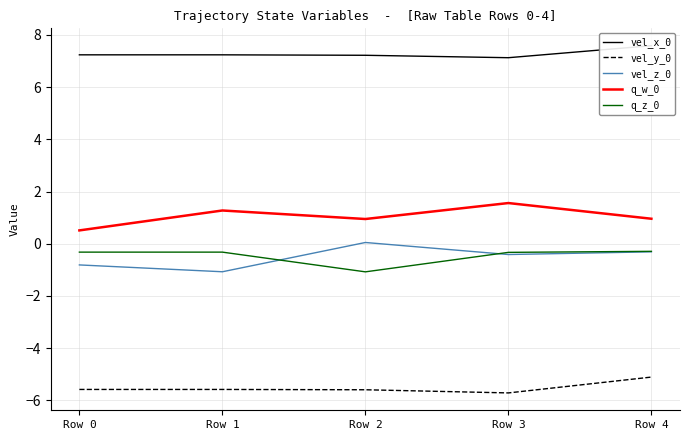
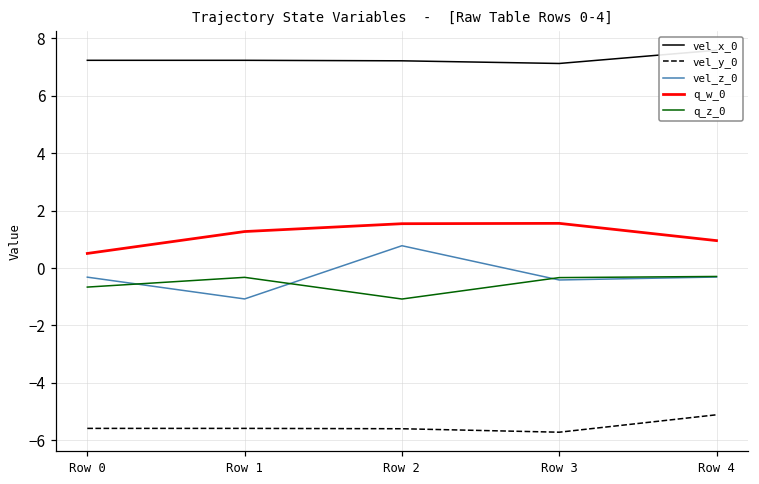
  {
    "vel_z_0": {
-     "Row 0": -0.8,
+     "Row 0": -0.3,
      "Row 1": -1.1,
-     "Row 2": 0.0
+     "Row 2": 0.8
    },
    "q_w_0": {
      "Row 0": 0.5,
      "Row 1": 1.3,
-     "Row 2": 0.9,
+     "Row 2": 1.5,
      "Row 3": 1.6,
      "Row 4": 1.0
    },
    "q_z_0": {
-     "Row 0": -0.3,
+     "Row 0": -0.7,
      "Row 1": -0.3,
      "Row 2": -1.1
    }
  }
